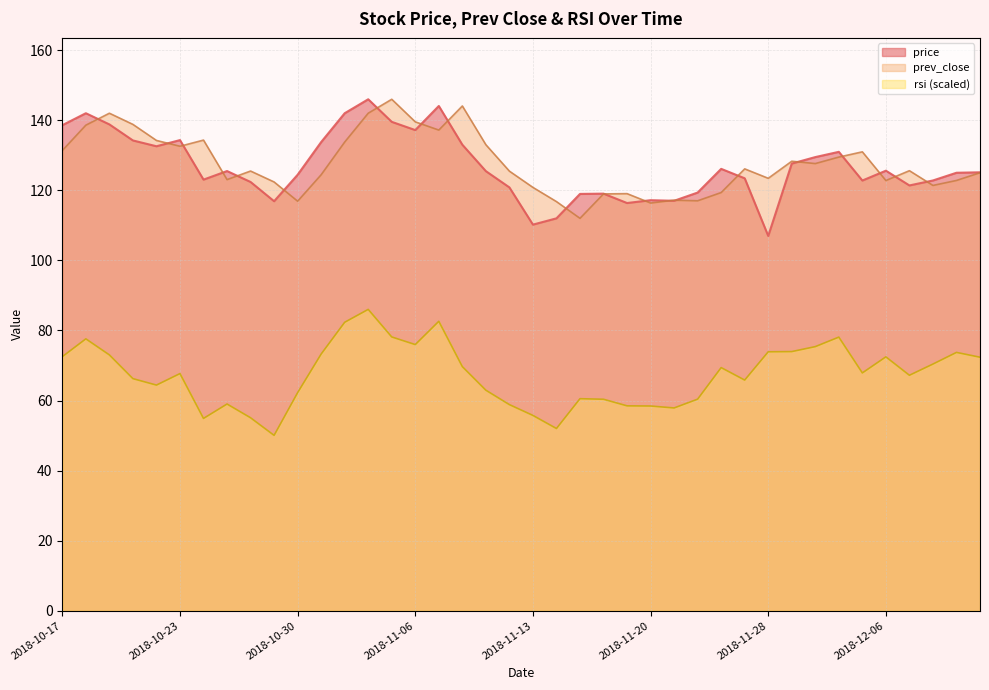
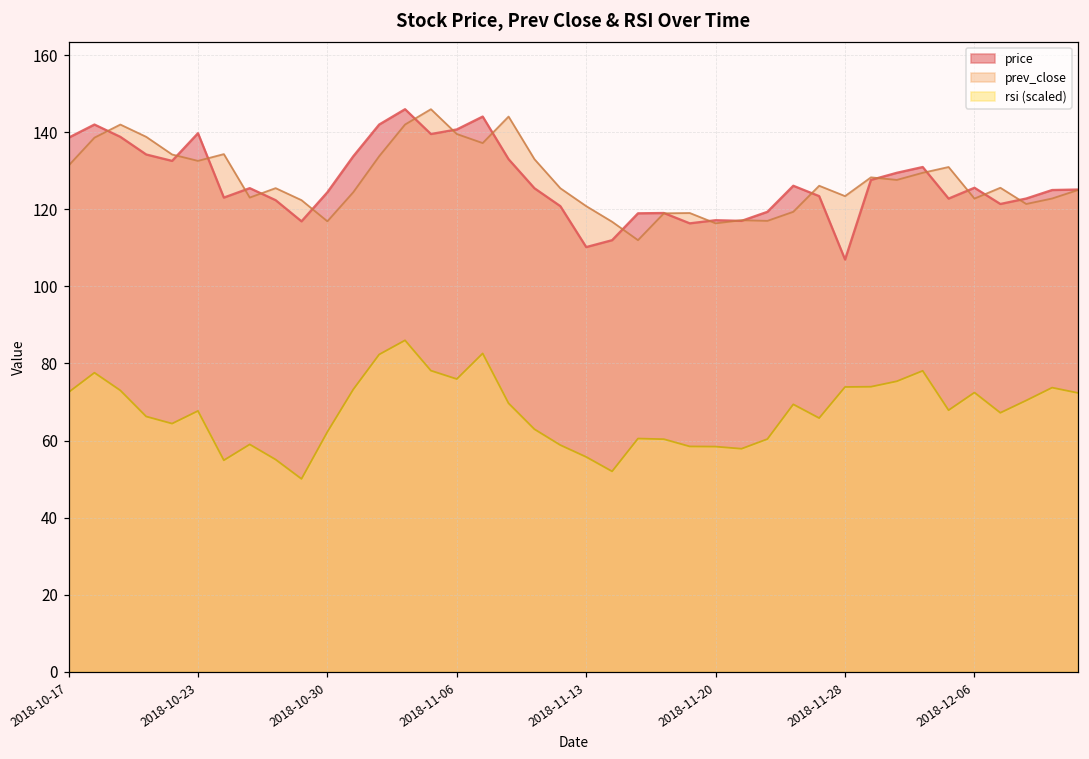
  {
    "price": {
-     "2018-10-23": 134,
+     "2018-10-23": 140,
      "2018-10-30": 124,
-     "2018-11-06": 137,
+     "2018-11-06": 141,
      "2018-11-13": 110,
      "2018-11-20": 117,
      "2018-11-28": 107,
      "2018-12-06": 126
    }
  }
